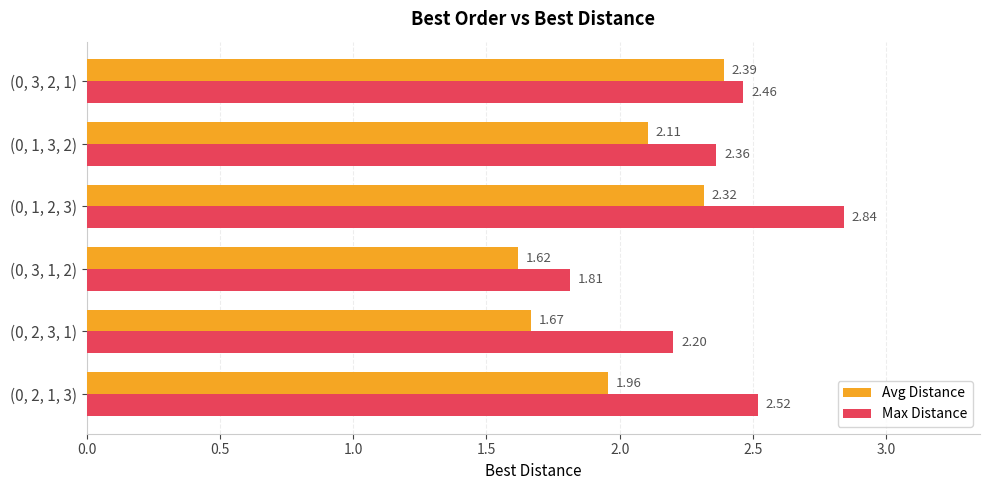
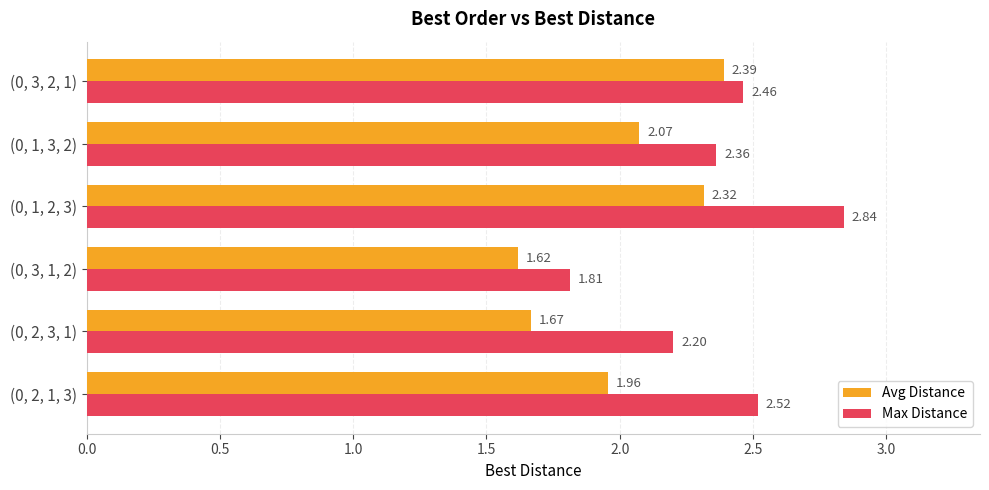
  {
    "Avg Distance": {
      "(0, 3, 2, 1)": 2.39,
-     "(0, 1, 3, 2)": 2.11,
+     "(0, 1, 3, 2)": 2.07,
      "(0, 1, 2, 3)": 2.32,
      "(0, 3, 1, 2)": 1.62,
      "(0, 2, 3, 1)": 1.67,
      "(0, 2, 1, 3)": 1.96
    },
    "Max Distance": {
      "(0, 3, 2, 1)": 2.46,
      "(0, 1, 3, 2)": 2.36,
      "(0, 1, 2, 3)": 2.84,
      "(0, 3, 1, 2)": 1.81,
      "(0, 2, 3, 1)": 2.20,
      "(0, 2, 1, 3)": 2.52
    }
  }
